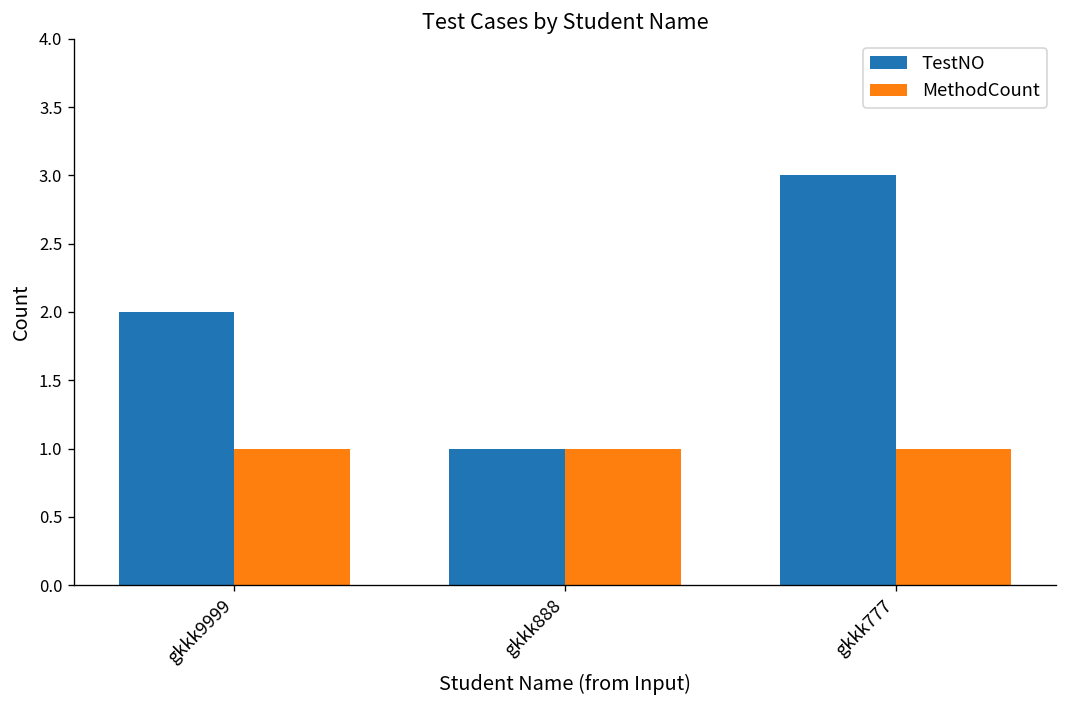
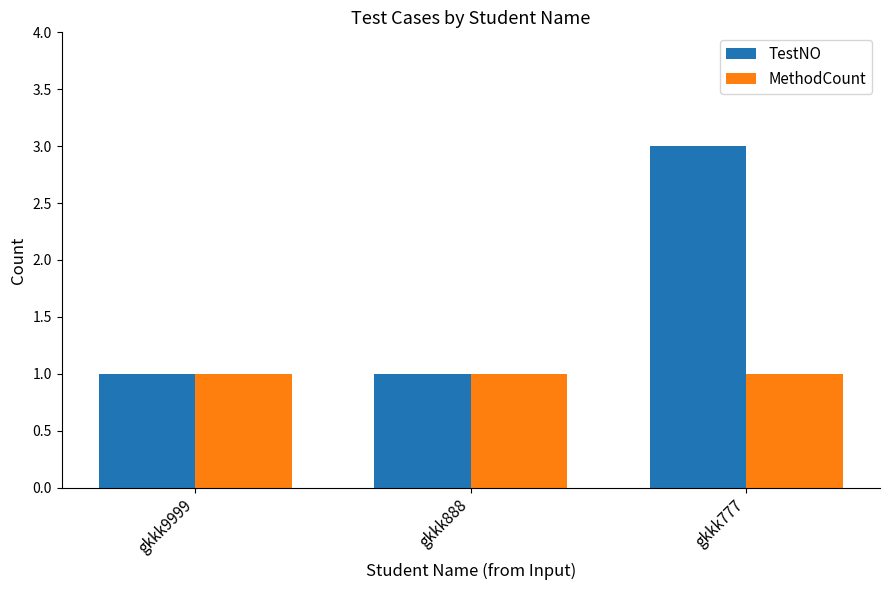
  {
    "TestNO": {
-     "gkkk9999": 2,
+     "gkkk9999": 1,
      "gkkk888": 1,
      "gkkk777": 3
    },
    "MethodCount": {
      "gkkk9999": 1,
      "gkkk888": 1,
      "gkkk777": 1
    }
  }
